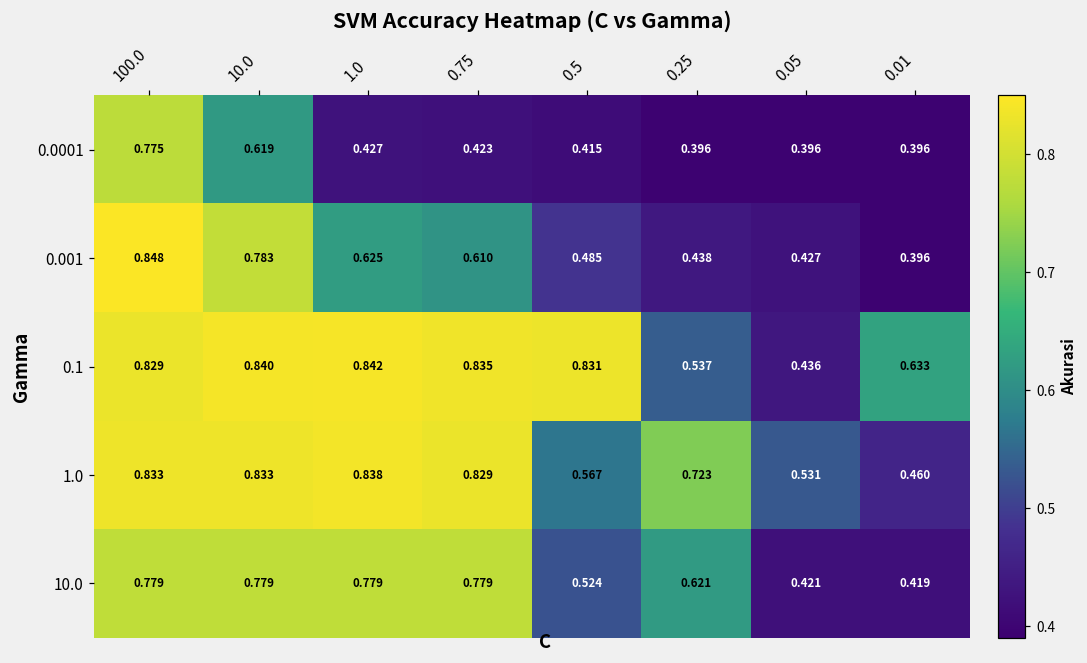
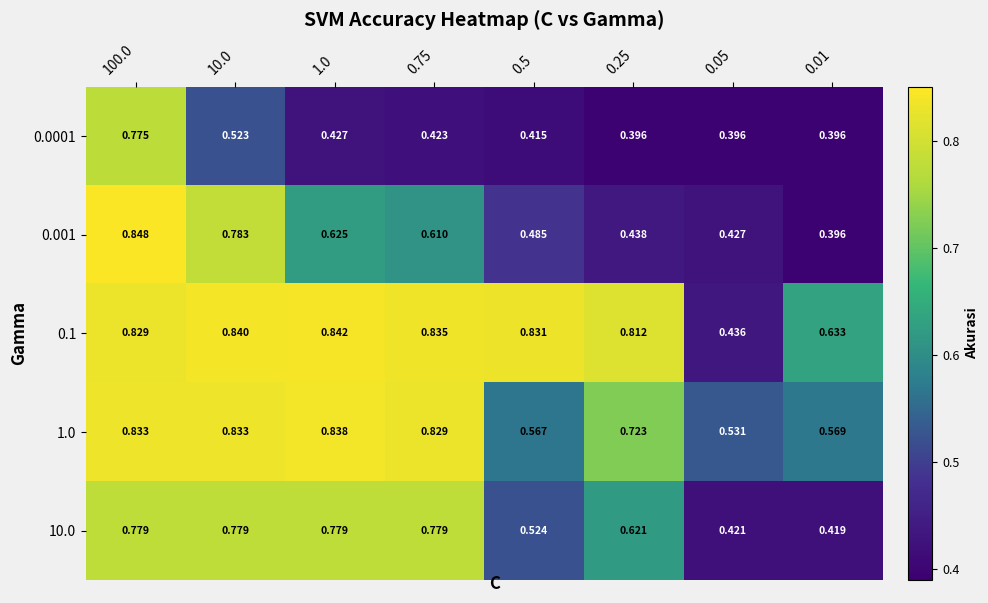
  {
    "0.0001": {
      "100.0": 0.775,
-     "10.0": 0.619,
+     "10.0": 0.523,
      "1.0": 0.427,
      "0.75": 0.423,
      "0.5": 0.415,
      "0.25": 0.396,
      "0.05": 0.396,
      "0.01": 0.396
    },
    "0.001": {
      "100.0": 0.848,
      "10.0": 0.783,
      "1.0": 0.625,
      "0.75": 0.610,
      "0.5": 0.485,
      "0.25": 0.438,
      "0.05": 0.427,
      "0.01": 0.396
    },
    "0.1": {
      "100.0": 0.829,
      "10.0": 0.840,
      "1.0": 0.842,
      "0.75": 0.835,
      "0.5": 0.831,
-     "0.25": 0.537,
+     "0.25": 0.812,
      "0.05": 0.436,
      "0.01": 0.633
    },
    "1.0": {
      "100.0": 0.833,
      "10.0": 0.833,
      "1.0": 0.838,
      "0.75": 0.829,
      "0.5": 0.567,
      "0.25": 0.723,
      "0.05": 0.531,
-     "0.01": 0.460
+     "0.01": 0.569
    },
    "10.0": {
      "100.0": 0.779,
      "10.0": 0.779,
      "1.0": 0.779,
      "0.75": 0.779,
      "0.5": 0.524,
      "0.25": 0.621,
      "0.05": 0.421,
      "0.01": 0.419
    }
  }
